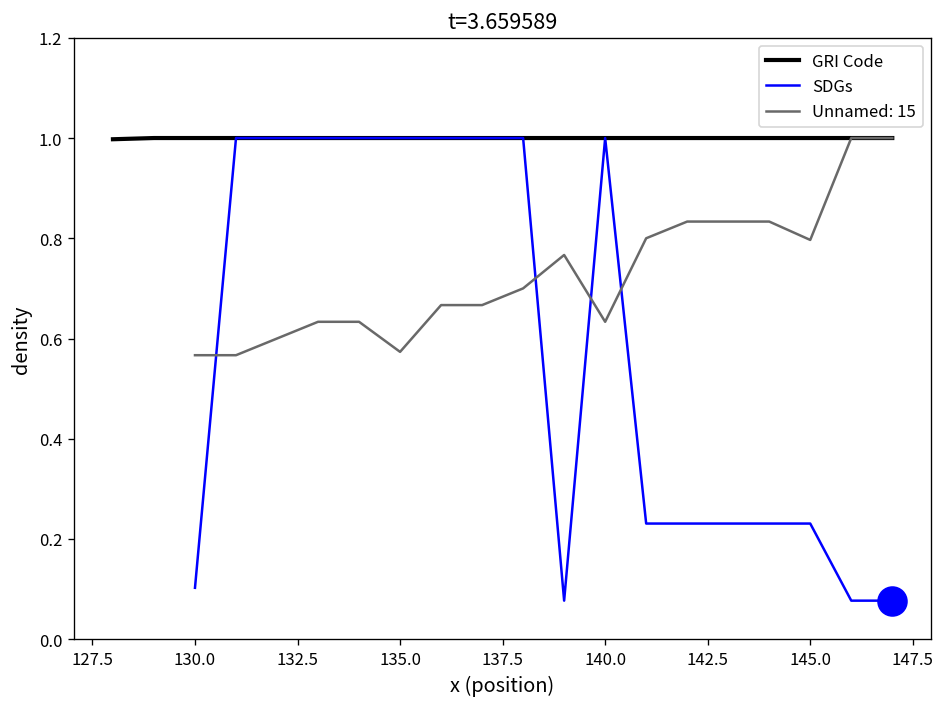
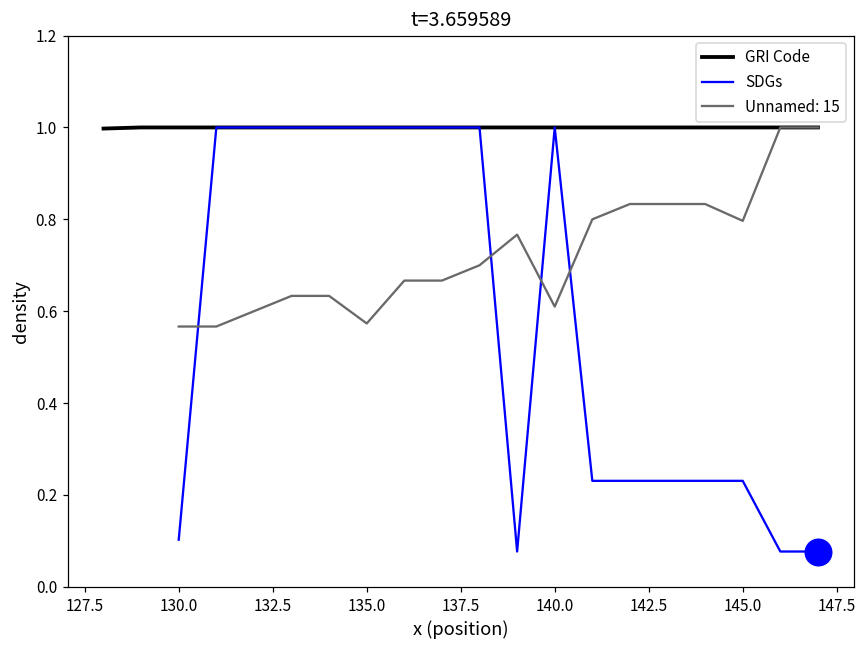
  {
    "GRI Code": {
      "130.0": 1.00,
      "145.0": 1.00
    },
    "Unnamed: 15": {
      "130.0": 0.57,
      "135.0": 0.57,
-     "140.0": 0.63,
+     "140.0": 0.61,
      "145.0": 0.80
    }
  }
